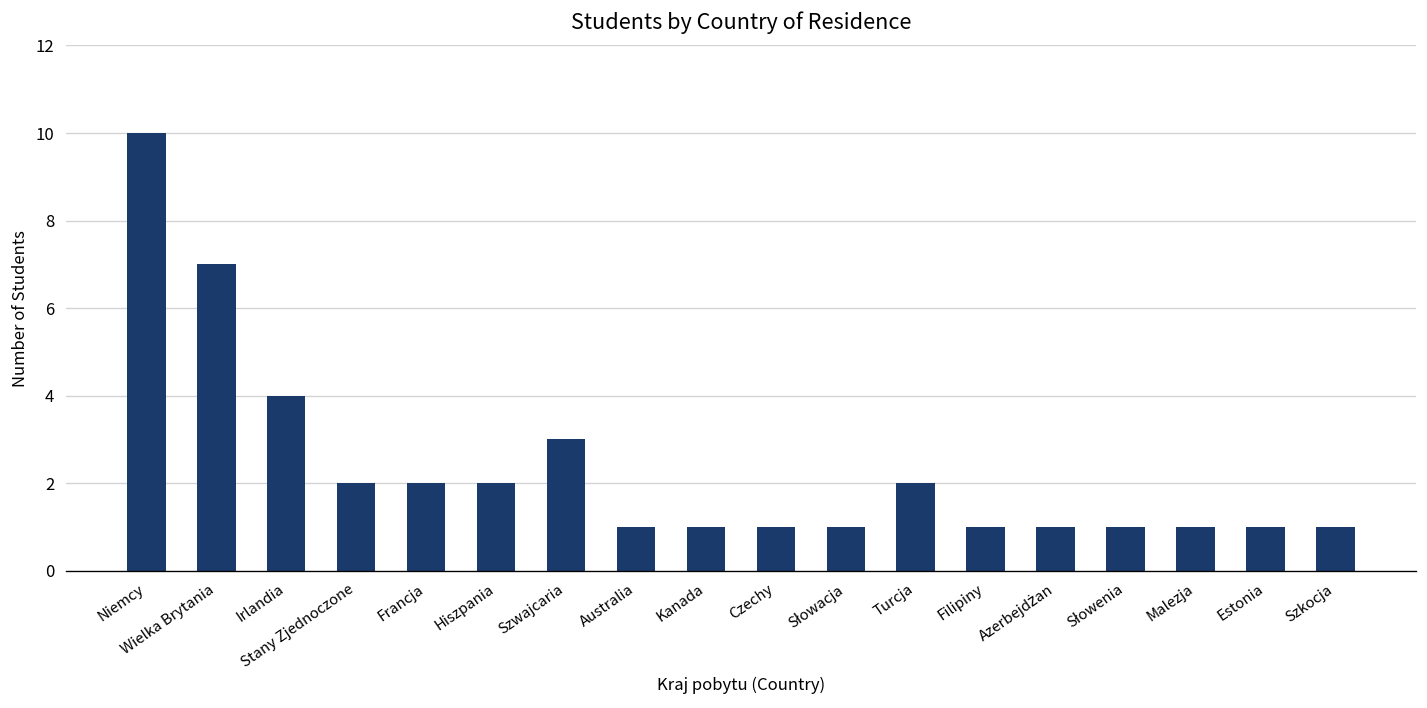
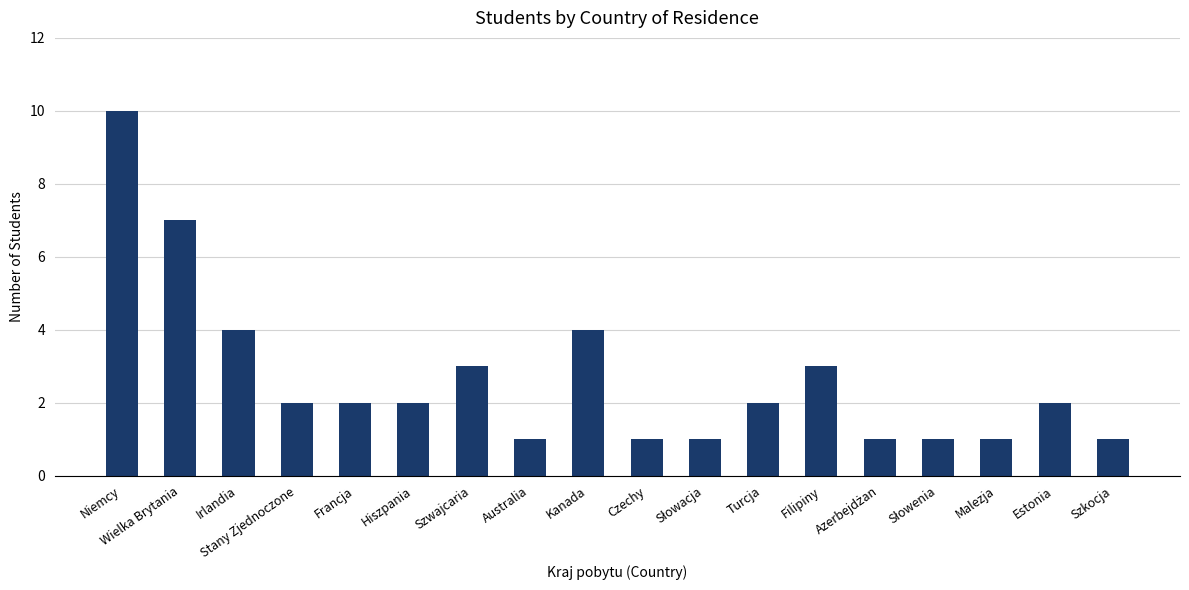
  {
    "Niemcy": 10,
    "Wielka Brytania": 7,
    "Irlandia": 4,
    "Stany Zjednoczone": 2,
    "Francja": 2,
    "Hiszpania": 2,
    "Szwajcaria": 3,
    "Australia": 1,
-   "Kanada": 1,
+   "Kanada": 4,
    "Czechy": 1,
    "Słowacja": 1,
    "Turcja": 2,
-   "Filipiny": 1,
+   "Filipiny": 3,
    "Azerbejdżan": 1,
    "Słowenia": 1,
    "Malezja": 1,
-   "Estonia": 1,
+   "Estonia": 2,
    "Szkocja": 1
  }
